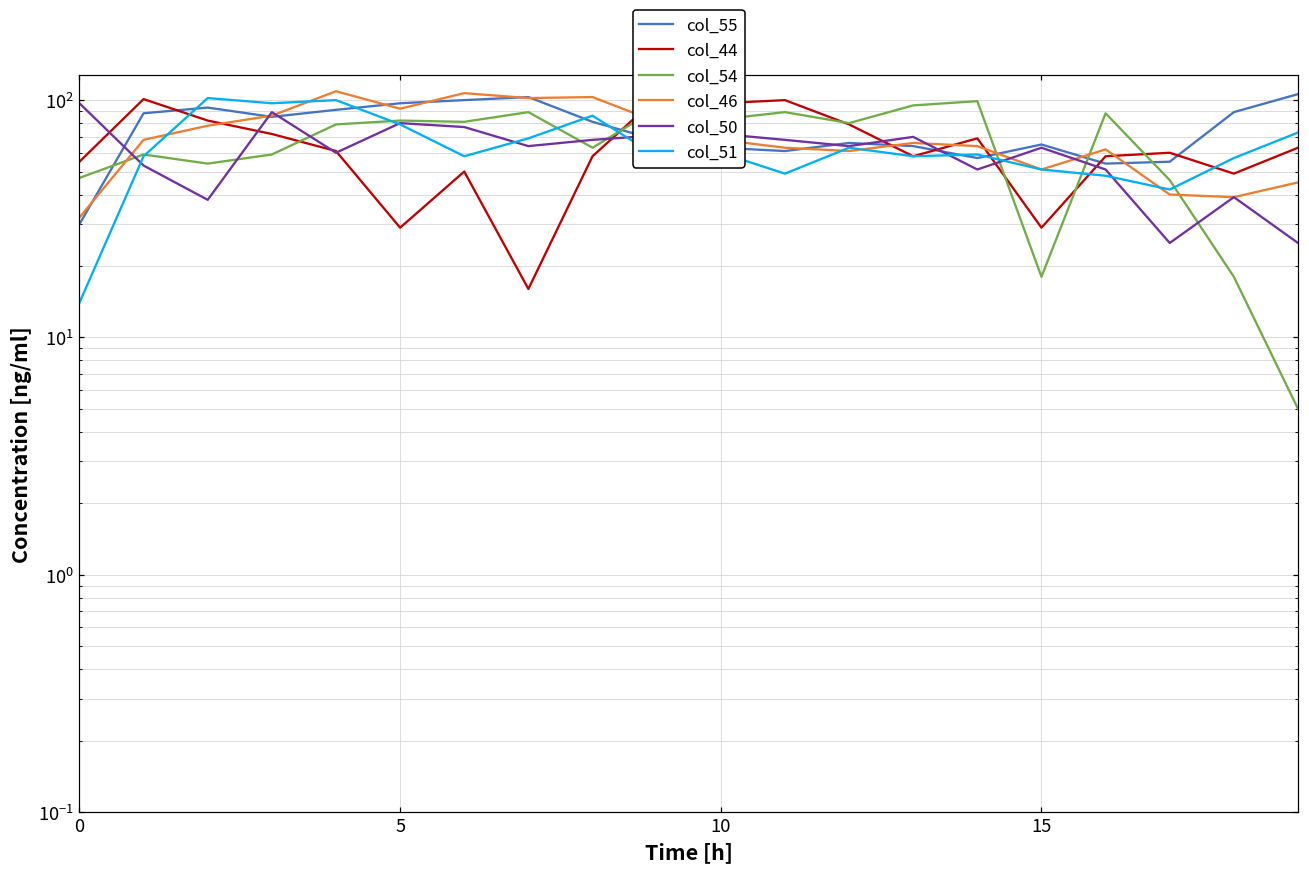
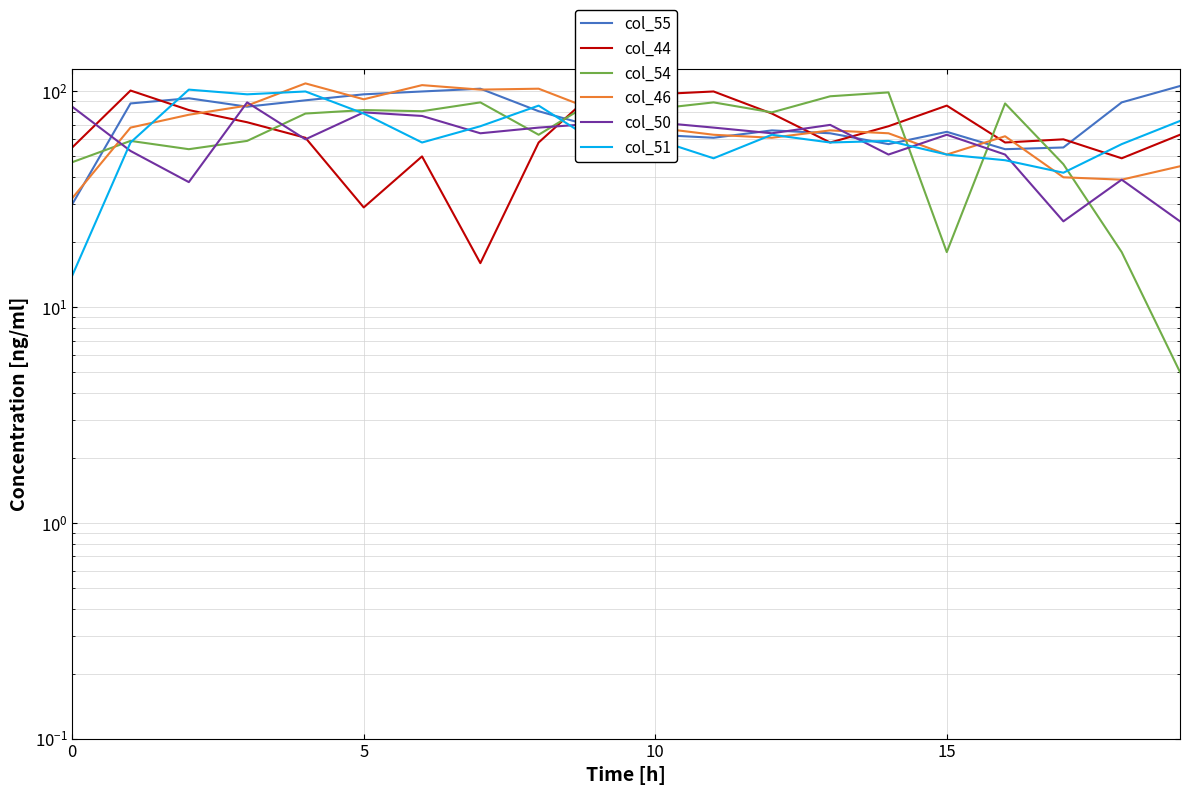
  {
    "col_55": {
      "0": 30,
      "5": 100,
      "15": 65
    },
    "col_44": {
      "0": 55,
      "5": 29,
-     "15": 29
+     "15": 86
    },
    "col_54": {
      "0": 47,
      "15": 18
    },
    "col_46": {
      "0": 32,
      "5": 92
    },
    "col_50": {
-     "0": 100,
+     "0": 85,
      "15": 63
    },
    "col_51": {
      "0": 14
    }
  }
